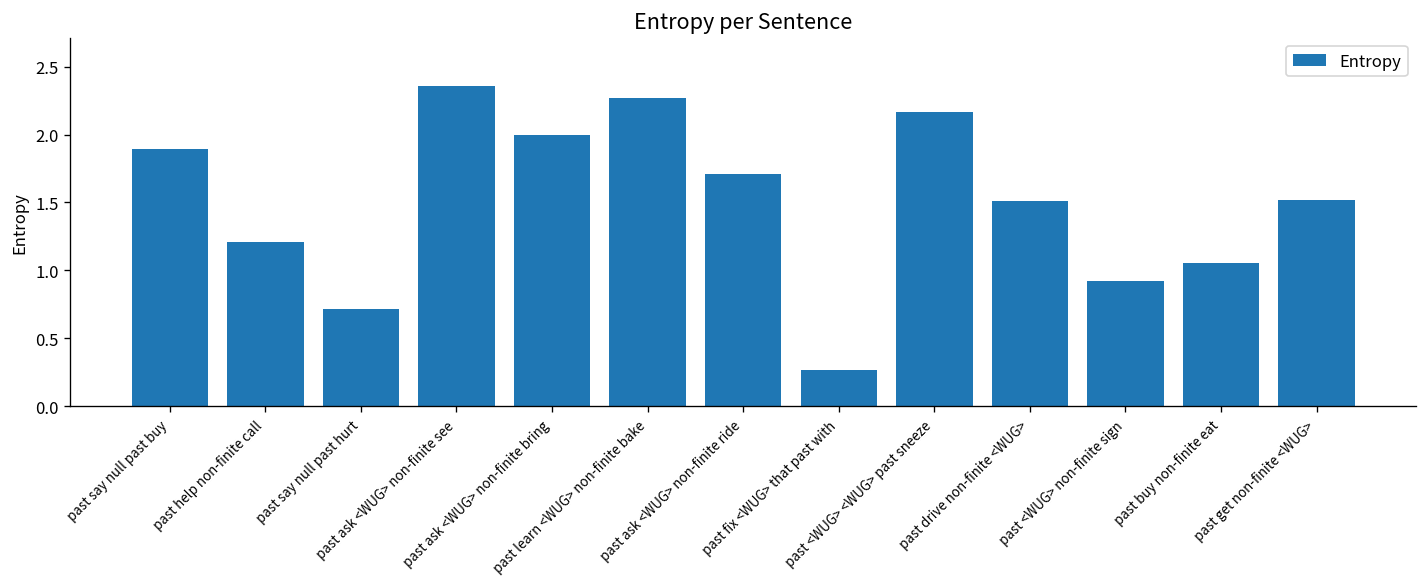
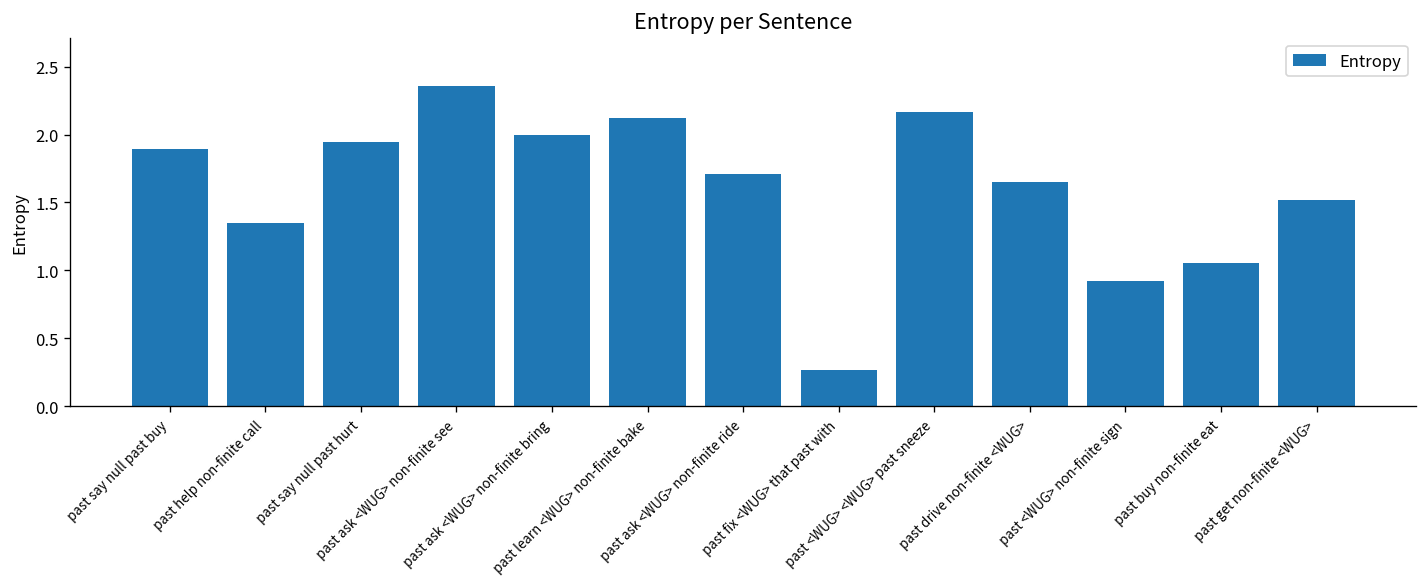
  {
    "past say null past buy": 1.90,
-   "past help non-finite call": 1.21,
-   "past say null past hurt": 0.72,
+   "past help non-finite call": 1.35,
+   "past say null past hurt": 1.94,
    "past ask <WUG> non-finite see": 2.36,
    "past ask <WUG> non-finite bring": 2.00,
-   "past learn <WUG> non-finite bake": 2.27,
+   "past learn <WUG> non-finite bake": 2.12,
    "past ask <WUG> non-finite ride": 1.71,
    "past fix <WUG> that past with": 0.27,
    "past <WUG> <WUG> past sneeze": 2.17,
-   "past drive non-finite <WUG>": 1.51,
+   "past drive non-finite <WUG>": 1.65,
    "past <WUG> non-finite sign": 0.92,
    "past buy non-finite eat": 1.06,
    "past get non-finite <WUG>": 1.52
  }
